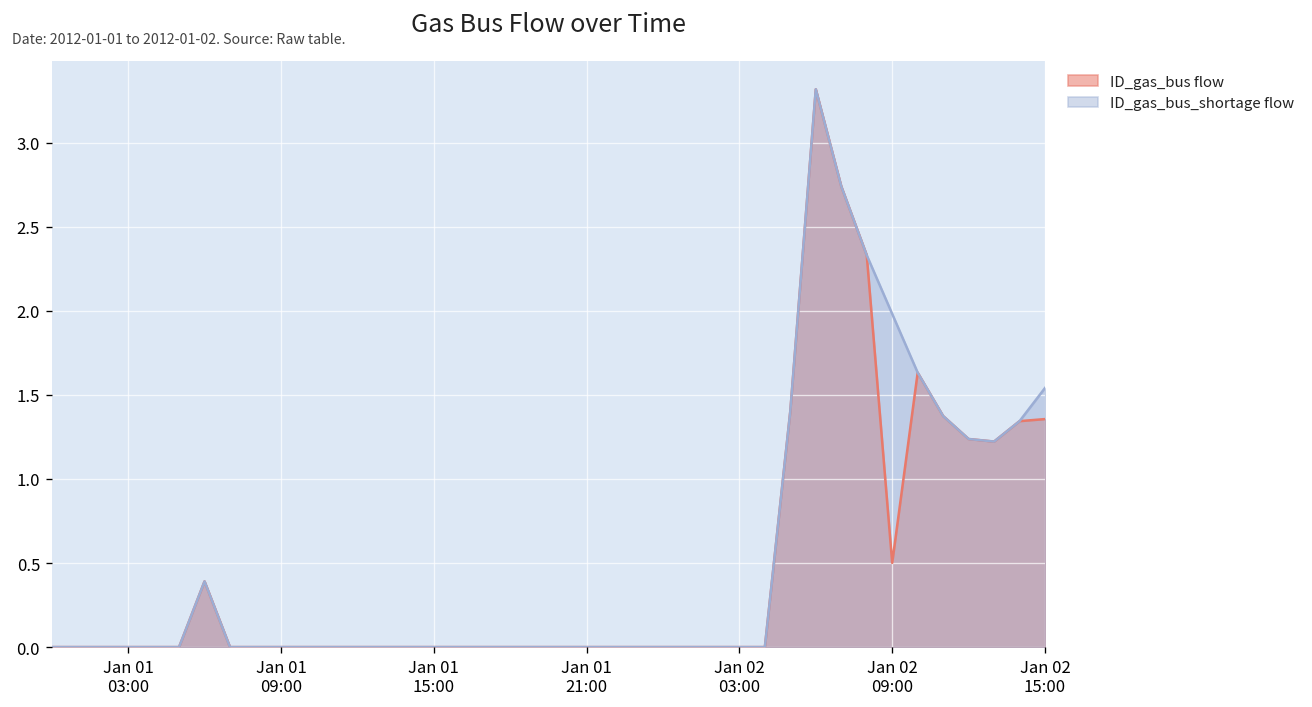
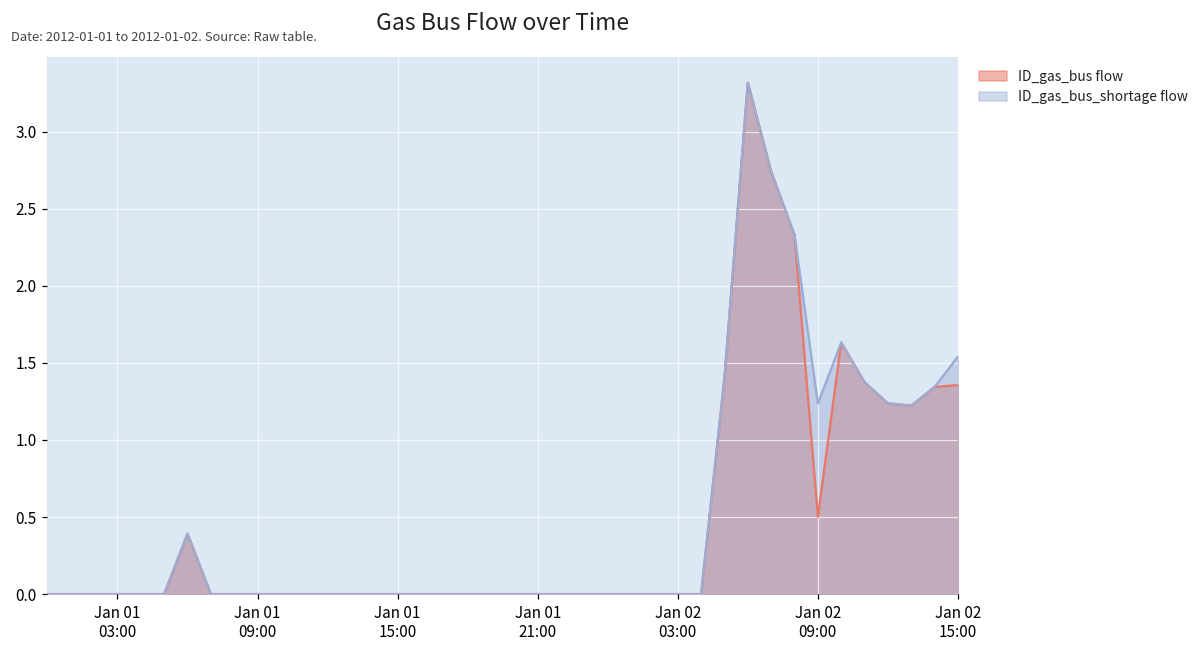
  {
    "ID_gas_bus flow": {
      "Jan 02 09:00": 0.50,
      "Jan 02 15:00": 1.36
    },
    "ID_gas_bus_shortage flow": {
-     "Jan 02 09:00": 1.98,
+     "Jan 02 09:00": 1.24,
      "Jan 02 15:00": 1.54
    }
  }
